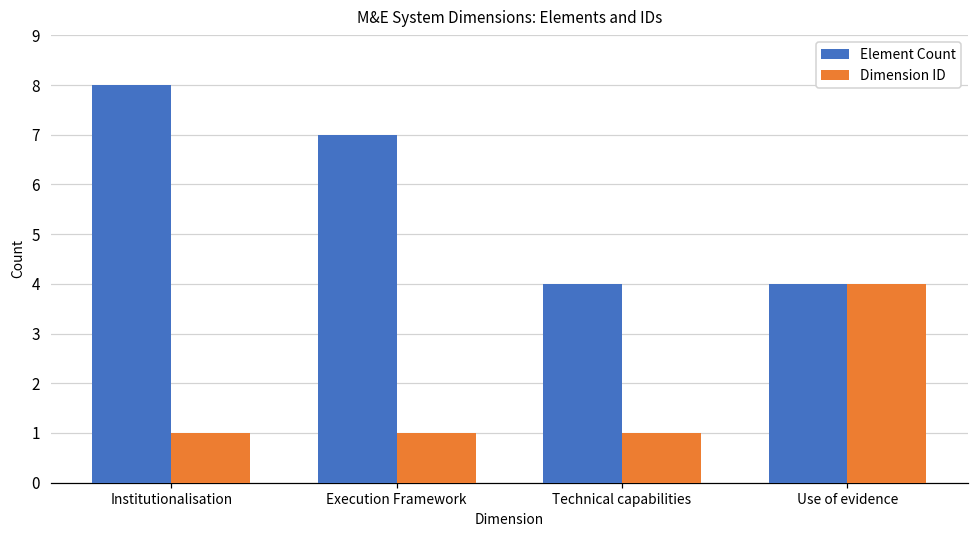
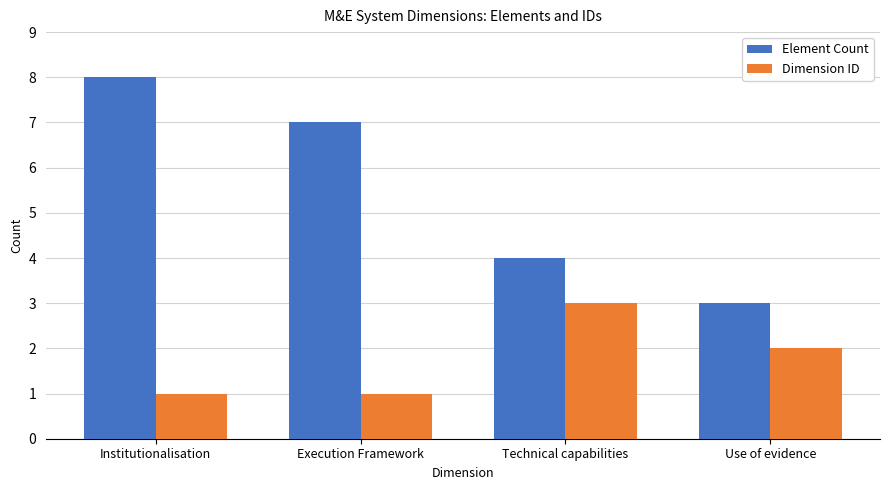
  {
    "Element Count": {
      "Institutionalisation": 8,
      "Execution Framework": 7,
      "Technical capabilities": 4,
-     "Use of evidence": 4
+     "Use of evidence": 3
    },
    "Dimension ID": {
      "Institutionalisation": 1,
      "Execution Framework": 1,
-     "Technical capabilities": 1,
-     "Use of evidence": 4
+     "Technical capabilities": 3,
+     "Use of evidence": 2
    }
  }
